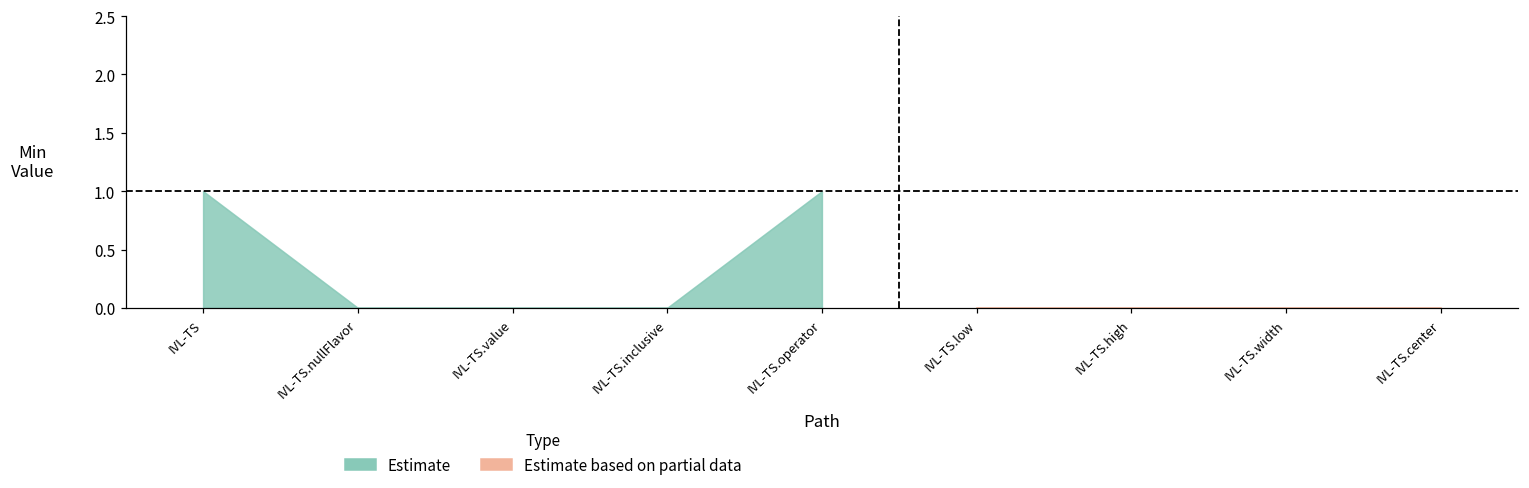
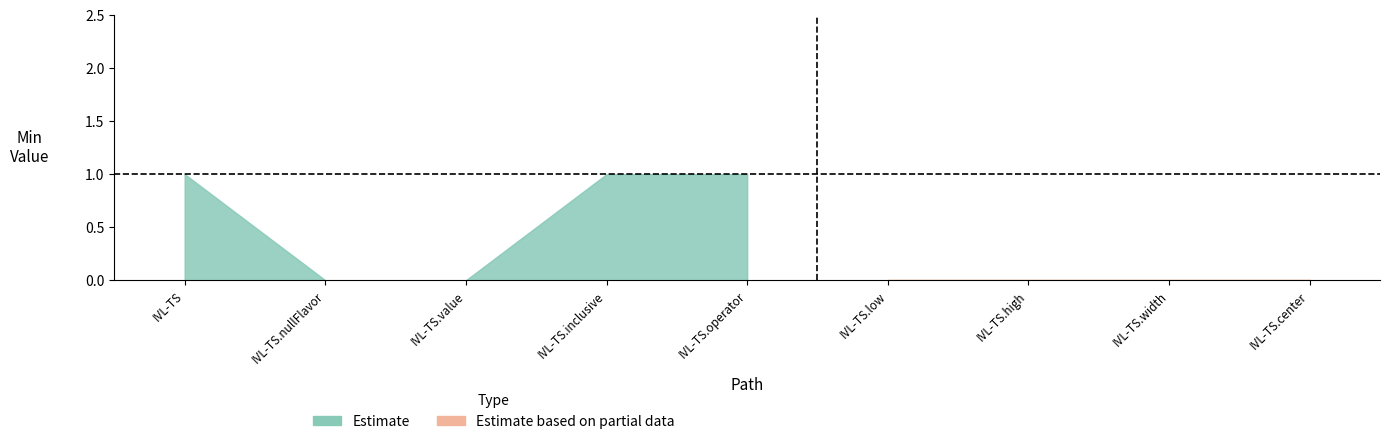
  {
    "Estimate": {
      "IVL-TS": 1,
      "IVL-TS.nullFlavor": 0,
      "IVL-TS.value": 0,
-     "IVL-TS.inclusive": 0,
+     "IVL-TS.inclusive": 1,
      "IVL-TS.operator": 1
    },
    "Estimate based on partial data": {
      "IVL-TS.low": 0,
      "IVL-TS.high": 0,
      "IVL-TS.width": 0,
      "IVL-TS.center": 0
    }
  }
